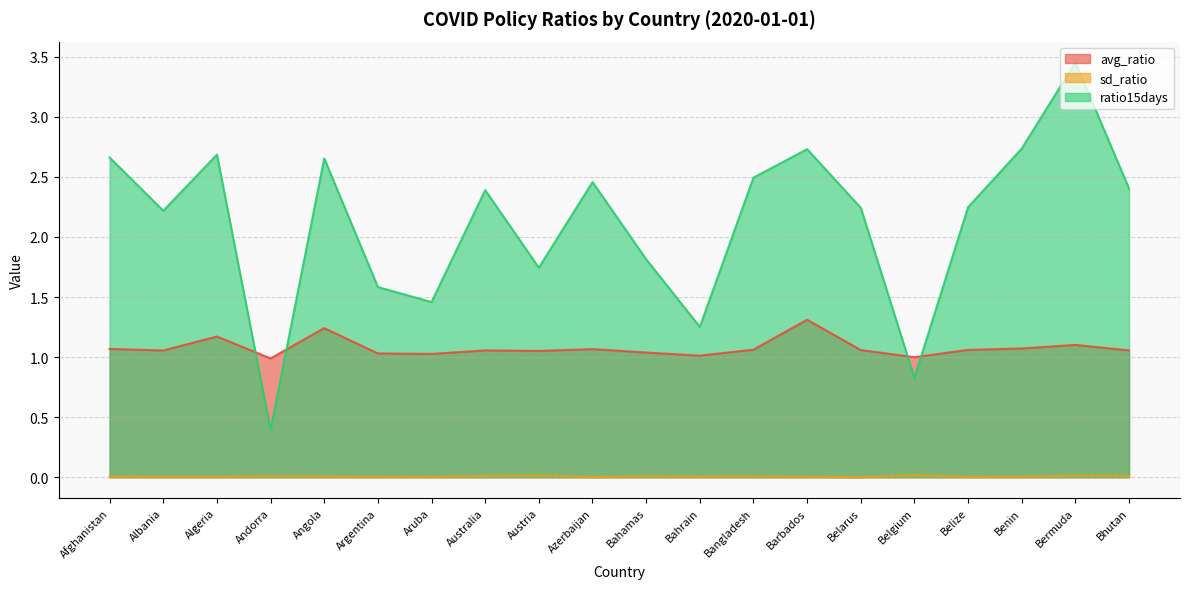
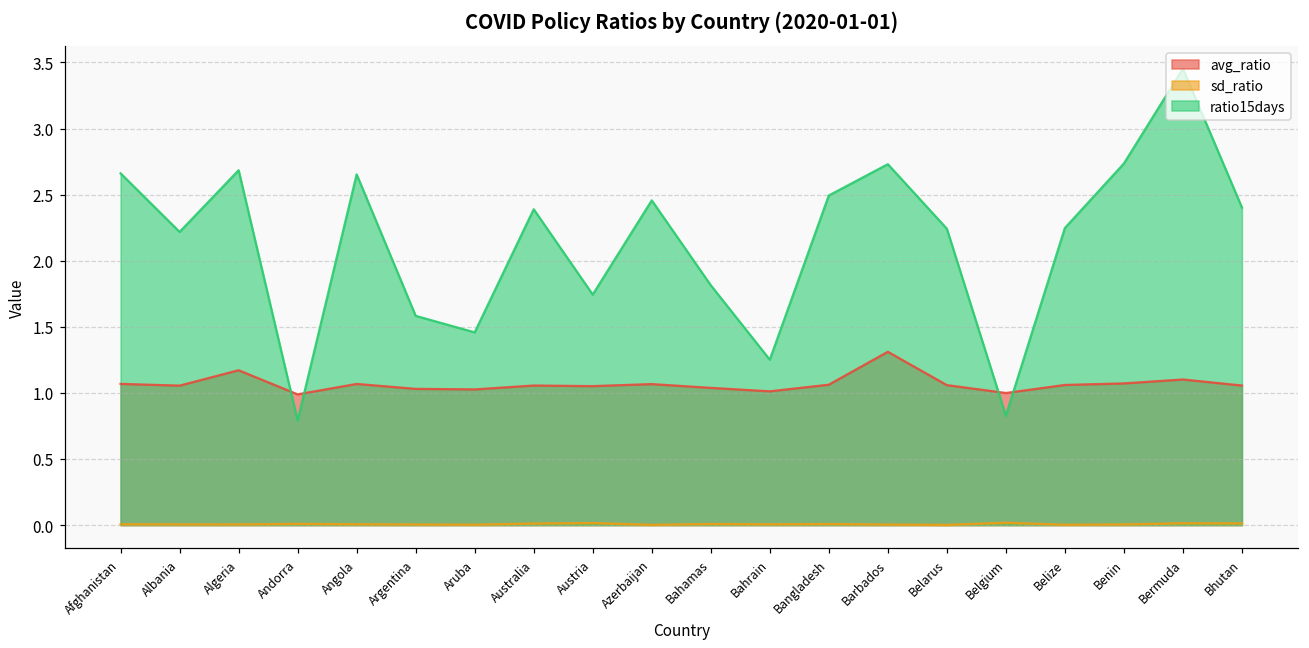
  {
    "avg_ratio": {
      "Afghanistan": 1.07,
      "Albania": 1.05,
      "Algeria": 1.17,
      "Andorra": 0.99,
-     "Angola": 1.24,
+     "Angola": 1.07,
      "Argentina": 1.03,
      "Aruba": 1.03,
      "Australia": 1.06,
      "Austria": 1.05,
      "Azerbaijan": 1.07,
      "Bahamas": 1.04,
      "Bahrain": 1.01,
      "Bangladesh": 1.06,
      "Barbados": 1.31,
      "Belarus": 1.06,
      "Belgium": 1.00,
      "Belize": 1.06,
      "Benin": 1.07,
      "Bermuda": 1.10,
      "Bhutan": 1.06
    },
    "sd_ratio": {
      "Afghanistan": 0.01,
      "Albania": 0.00,
      "Algeria": 0.00,
      "Andorra": 0.01,
      "Angola": 0.01,
      "Argentina": 0.00,
      "Aruba": 0.00,
      "Australia": 0.01,
      "Austria": 0.02,
      "Azerbaijan": 0.00,
      "Bahamas": 0.01,
      "Bahrain": 0.01,
      "Bangladesh": 0.01,
      "Barbados": 0.00,
      "Belarus": 0.00,
      "Belgium": 0.02,
      "Belize": 0.00,
      "Benin": 0.00,
      "Bermuda": 0.01,
      "Bhutan": 0.01
    },
    "ratio15days": {
      "Afghanistan": 2.66,
      "Albania": 2.22,
      "Algeria": 2.68,
-     "Andorra": 0.40,
+     "Andorra": 0.79,
      "Angola": 2.65,
      "Argentina": 1.58,
      "Aruba": 1.46,
      "Australia": 2.39,
      "Austria": 1.74,
      "Azerbaijan": 2.46,
      "Bahamas": 1.81,
      "Bahrain": 1.25,
      "Bangladesh": 2.49,
      "Barbados": 2.73,
      "Belarus": 2.24,
      "Belgium": 0.83,
      "Belize": 2.25,
      "Benin": 2.74,
      "Bhutan": 2.40
    }
  }
